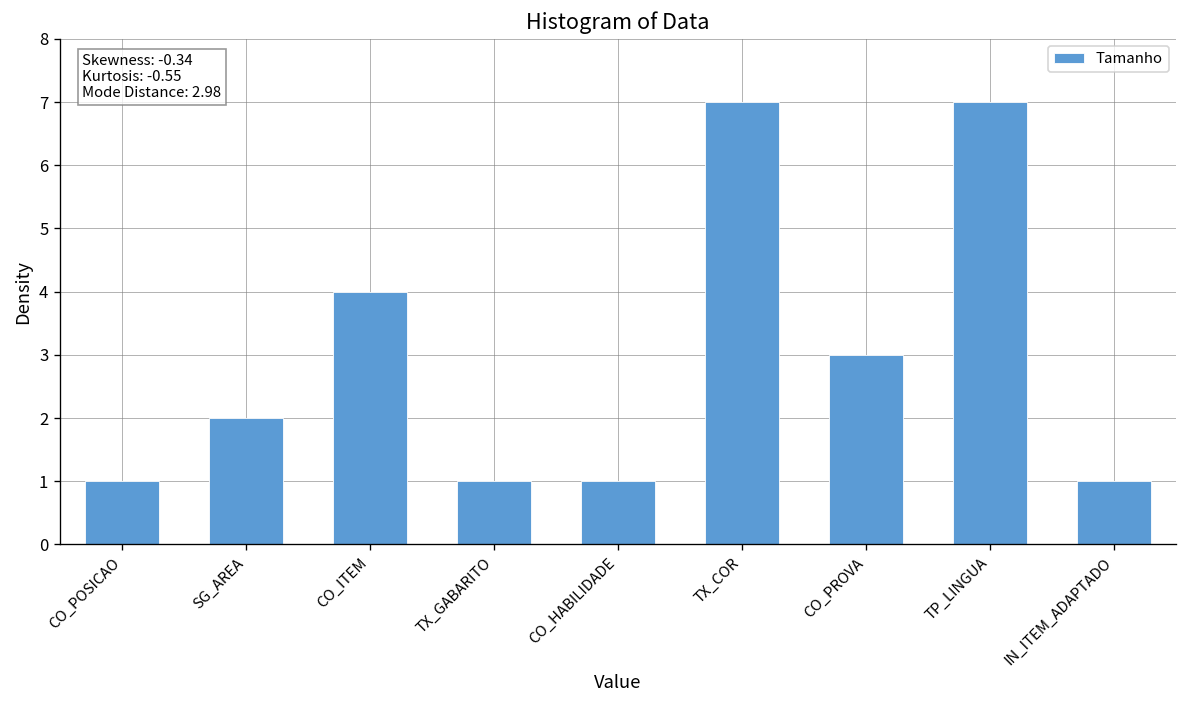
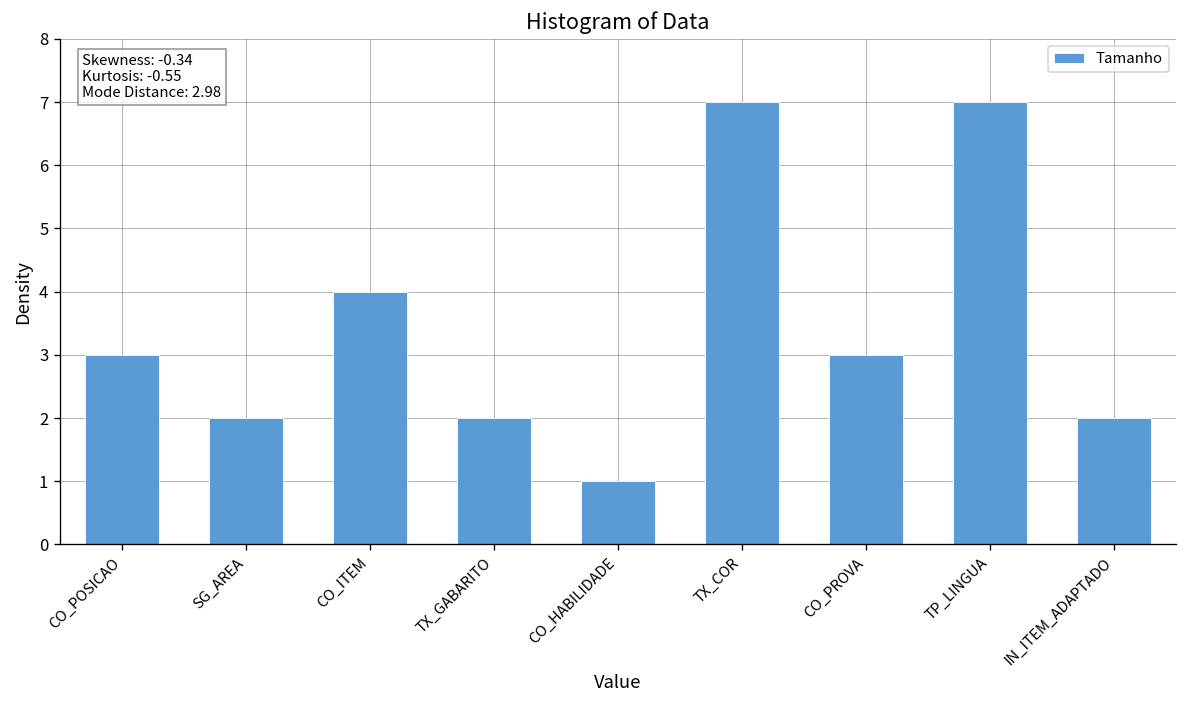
  {
-   "CO_POSICAO": 1,
+   "CO_POSICAO": 3,
    "SG_AREA": 2,
    "CO_ITEM": 4,
-   "TX_GABARITO": 1,
+   "TX_GABARITO": 2,
    "CO_HABILIDADE": 1,
    "TX_COR": 7,
    "CO_PROVA": 3,
    "TP_LINGUA": 7,
-   "IN_ITEM_ADAPTADO": 1
+   "IN_ITEM_ADAPTADO": 2
  }
